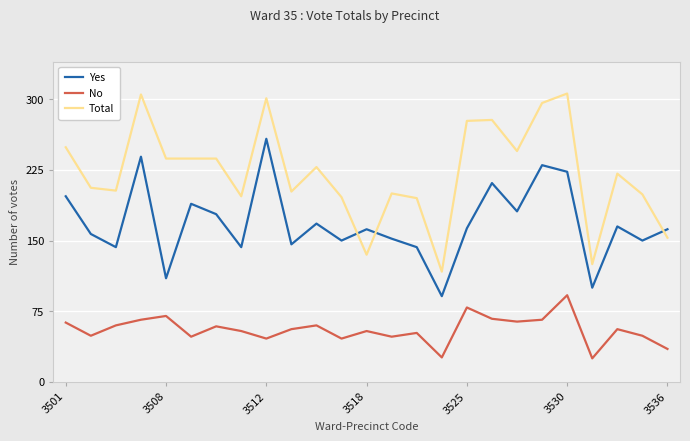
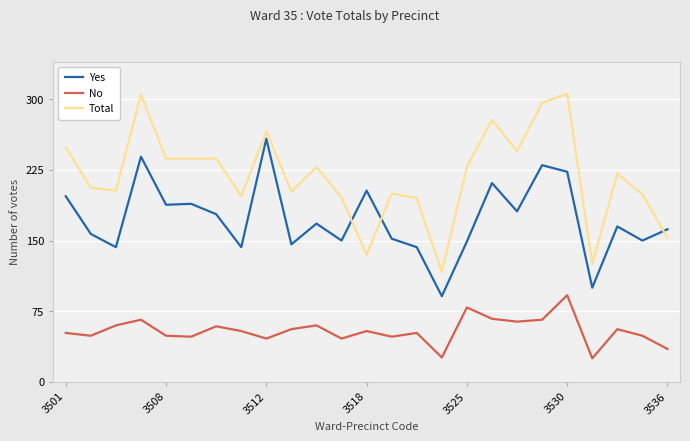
  {
    "Yes": {
      "3501": 200,
-     "3508": 110,
+     "3508": 190,
      "3512": 260,
-     "3518": 160,
-     "3525": 160,
+     "3518": 200,
+     "3525": 150,
      "3530": 220,
      "3536": 160
    },
    "No": {
-     "3501": 60,
-     "3508": 70,
+     "3501": 50,
+     "3508": 50,
      "3512": 50,
      "3518": 50,
      "3525": 80,
      "3530": 90,
      "3536": 40
    },
    "Total": {
      "3501": 250,
      "3508": 240,
-     "3512": 300,
+     "3512": 270,
      "3518": 140,
-     "3525": 280,
+     "3525": 230,
      "3530": 310,
      "3536": 150
    }
  }
